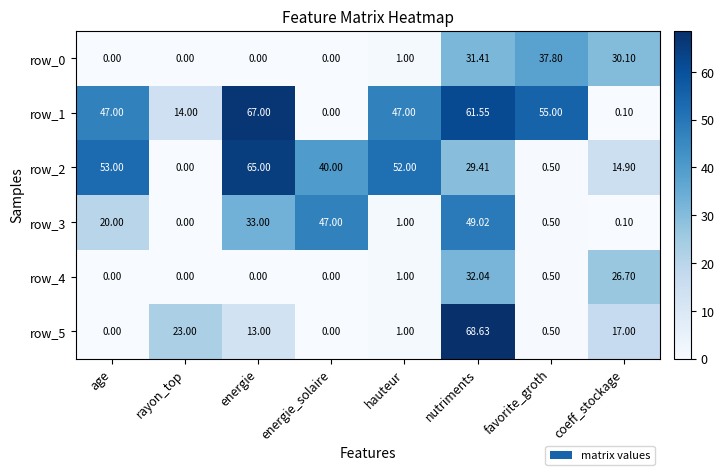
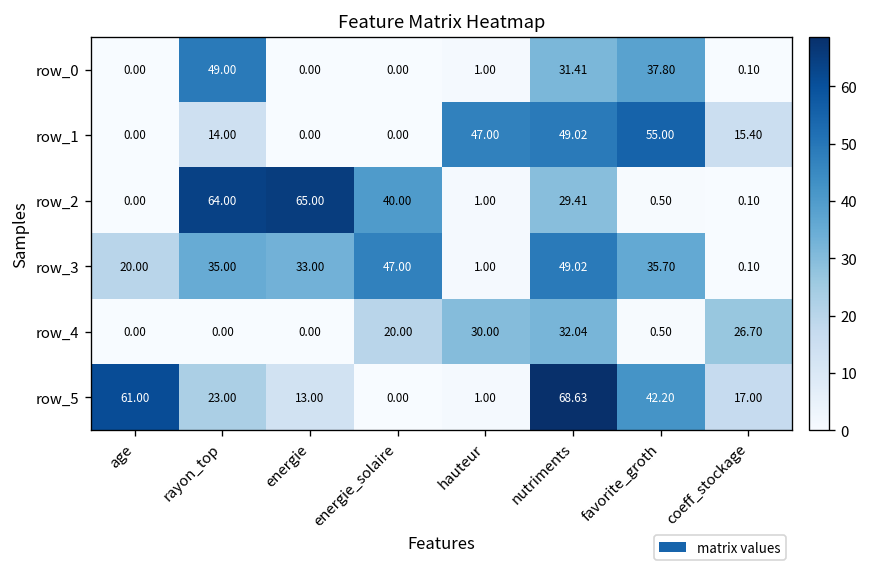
  {
    "row_0": {
      "age": 0.00,
-     "rayon_top": 0.00,
+     "rayon_top": 49.00,
      "energie": 0.00,
      "energie_solaire": 0.00,
      "hauteur": 1.00,
      "nutriments": 31.41,
      "favorite_groth": 37.80,
-     "coeff_stockage": 30.10
+     "coeff_stockage": 0.10
    },
    "row_1": {
-     "age": 47.00,
+     "age": 0.00,
      "rayon_top": 14.00,
-     "energie": 67.00,
+     "energie": 0.00,
      "energie_solaire": 0.00,
      "hauteur": 47.00,
-     "nutriments": 61.55,
+     "nutriments": 49.02,
      "favorite_groth": 55.00,
-     "coeff_stockage": 0.10
+     "coeff_stockage": 15.40
    },
    "row_2": {
-     "age": 53.00,
-     "rayon_top": 0.00,
+     "age": 0.00,
+     "rayon_top": 64.00,
      "energie": 65.00,
      "energie_solaire": 40.00,
-     "hauteur": 52.00,
+     "hauteur": 1.00,
      "nutriments": 29.41,
      "favorite_groth": 0.50,
-     "coeff_stockage": 14.90
+     "coeff_stockage": 0.10
    },
    "row_3": {
      "age": 20.00,
-     "rayon_top": 0.00,
+     "rayon_top": 35.00,
      "energie": 33.00,
      "energie_solaire": 47.00,
      "hauteur": 1.00,
      "nutriments": 49.02,
-     "favorite_groth": 0.50,
+     "favorite_groth": 35.70,
      "coeff_stockage": 0.10
    },
    "row_4": {
      "age": 0.00,
      "rayon_top": 0.00,
      "energie": 0.00,
-     "energie_solaire": 0.00,
-     "hauteur": 1.00,
+     "energie_solaire": 20.00,
+     "hauteur": 30.00,
      "nutriments": 32.04,
      "favorite_groth": 0.50,
      "coeff_stockage": 26.70
    },
    "row_5": {
-     "age": 0.00,
+     "age": 61.00,
      "rayon_top": 23.00,
      "energie": 13.00,
      "energie_solaire": 0.00,
      "hauteur": 1.00,
      "nutriments": 68.63,
-     "favorite_groth": 0.50,
+     "favorite_groth": 42.20,
      "coeff_stockage": 17.00
    }
  }
